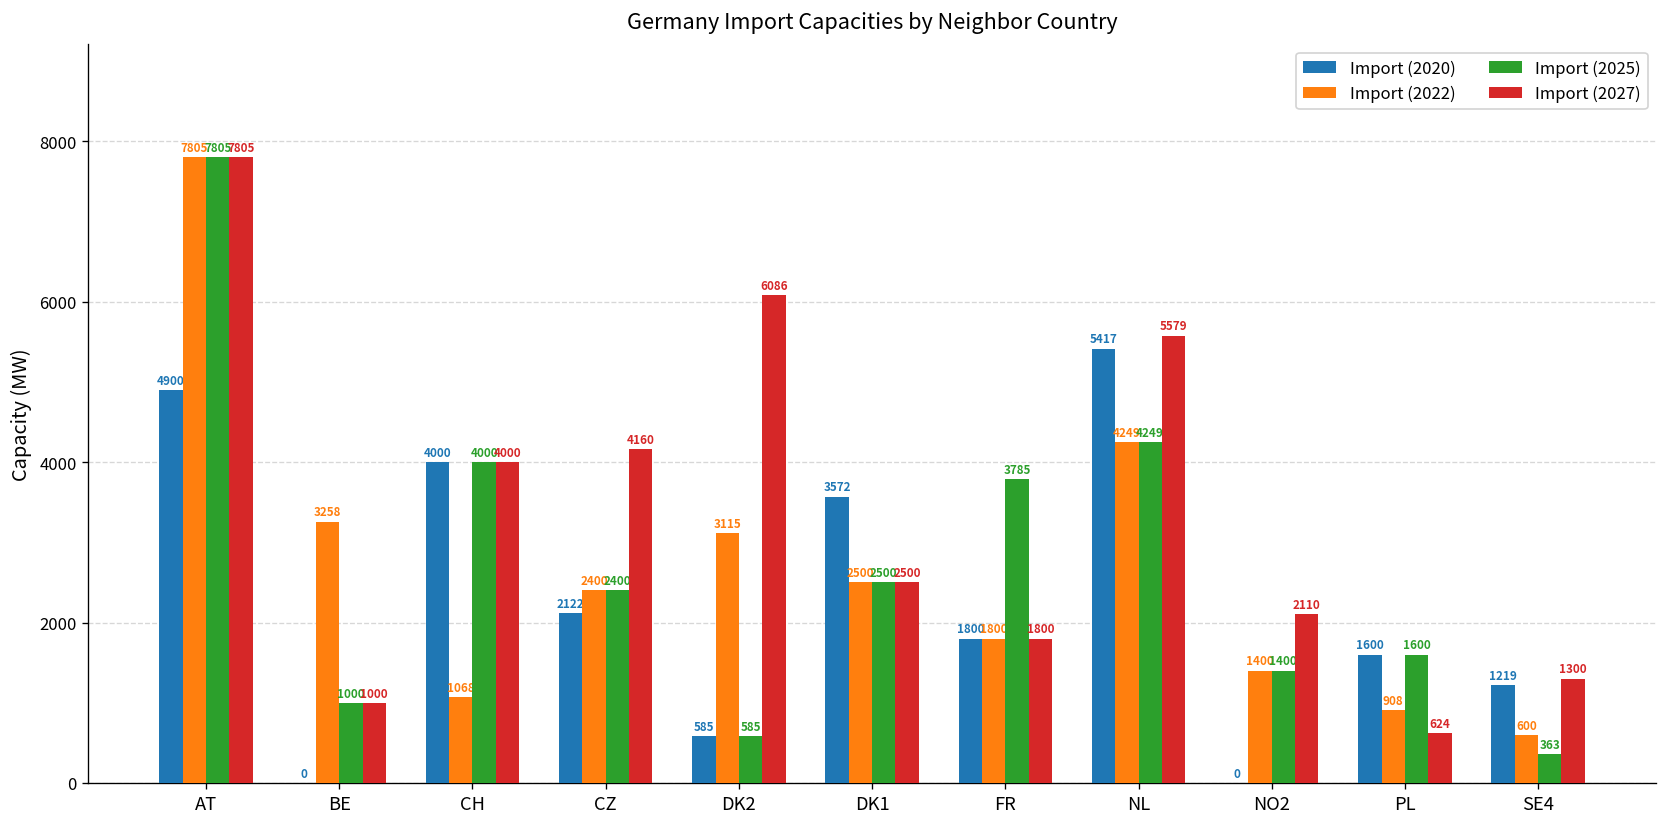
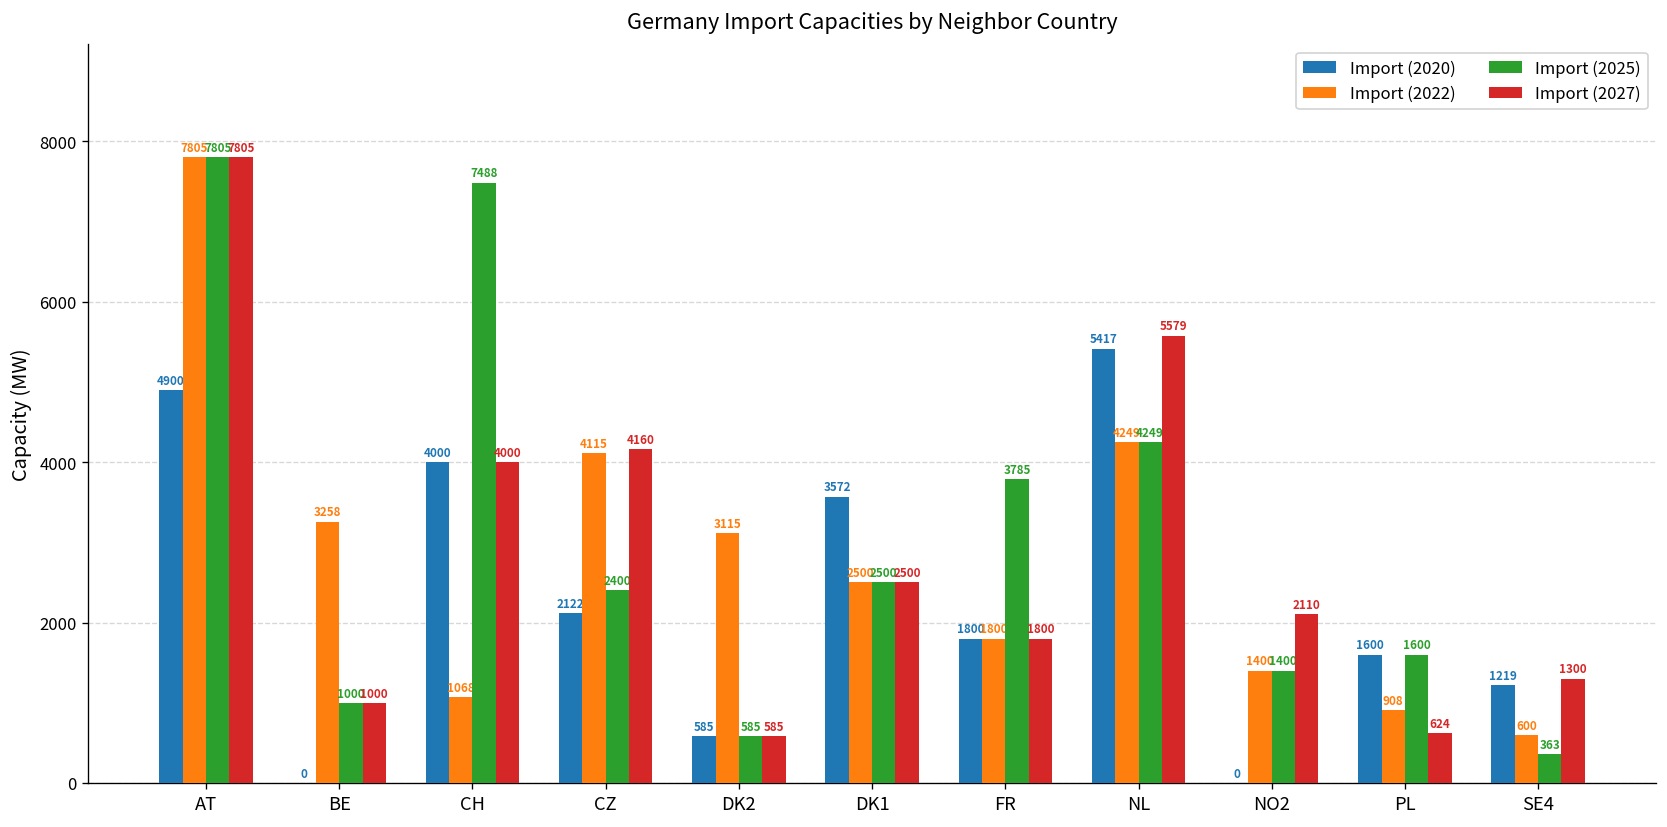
  {
    "Import (2020)": {
      "AT": 4900,
      "BE": 0,
      "CH": 4000,
      "CZ": 2122,
      "DK2": 585,
      "DK1": 3572,
      "NL": 5417,
      "NO2": 0,
      "PL": 1600,
      "SE4": 1219
    },
    "Import (2022)": {
      "BE": 3258,
      "CH": 1068,
-     "CZ": 2400,
+     "CZ": 4115,
      "DK2": 3115,
      "DK1": 2500,
      "NO2": 1400,
      "PL": 908,
      "SE4": 600
    },
    "Import (2025)": {
      "BE": 1000,
-     "CH": 4000,
+     "CH": 7488,
      "CZ": 2400,
      "DK2": 585,
      "DK1": 2500,
      "FR": 3785,
      "NO2": 1400,
      "PL": 1600,
      "SE4": 363
    },
    "Import (2027)": {
      "BE": 1000,
      "CH": 4000,
      "CZ": 4160,
-     "DK2": 6086,
+     "DK2": 585,
      "DK1": 2500,
      "FR": 1800,
      "NL": 5579,
      "NO2": 2110,
      "PL": 624,
      "SE4": 1300
    }
  }
